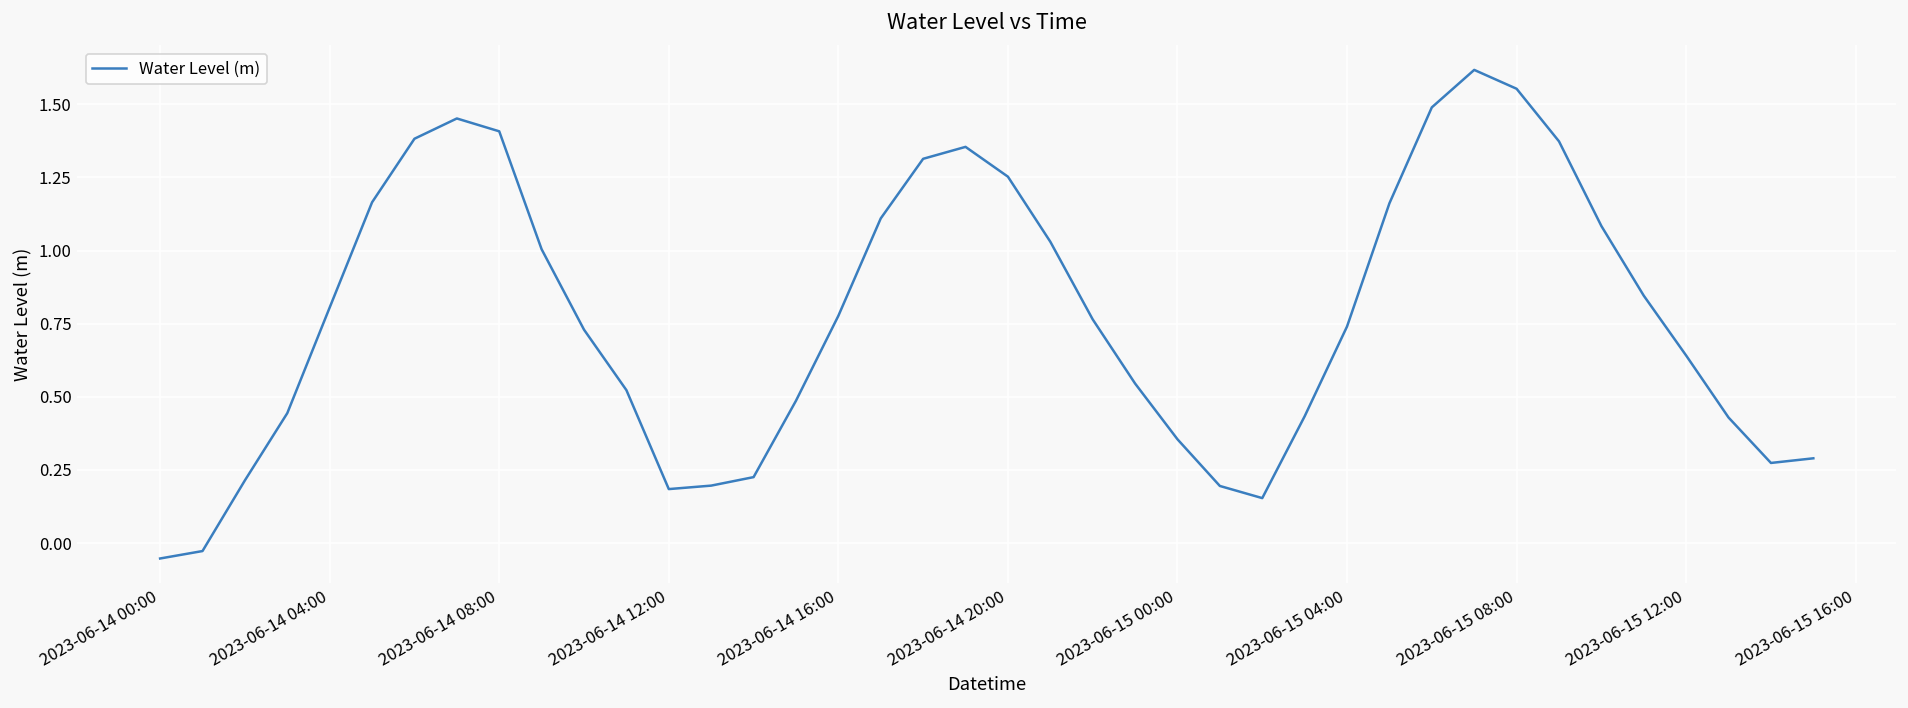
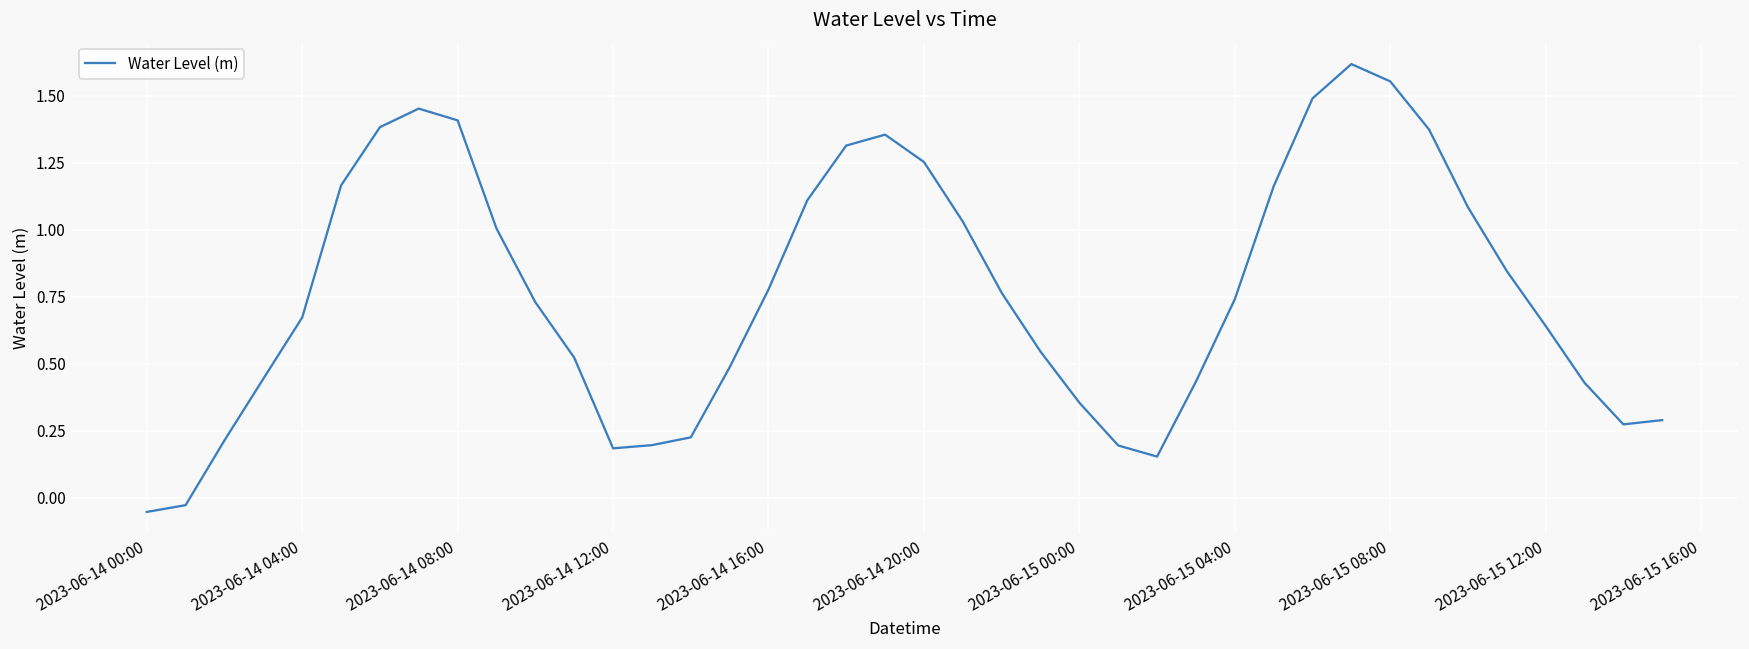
  {
    "2023-06-14 00:00": -0.05,
-   "2023-06-14 04:00": 0.81,
+   "2023-06-14 04:00": 0.67,
    "2023-06-14 08:00": 1.41,
    "2023-06-14 12:00": 0.18,
    "2023-06-14 16:00": 0.78,
    "2023-06-14 20:00": 1.25,
    "2023-06-15 00:00": 0.35,
    "2023-06-15 04:00": 0.74,
    "2023-06-15 08:00": 1.55,
    "2023-06-15 12:00": 0.64
  }
